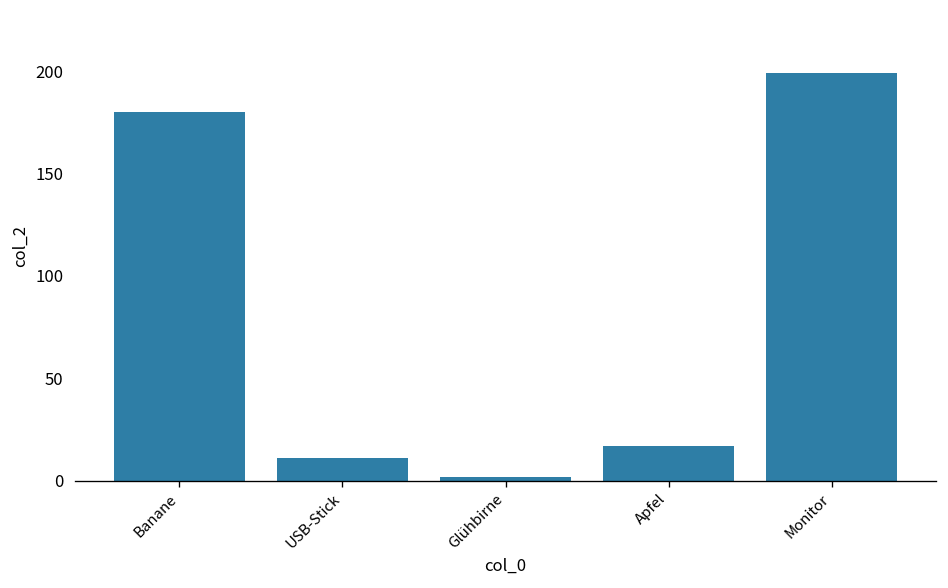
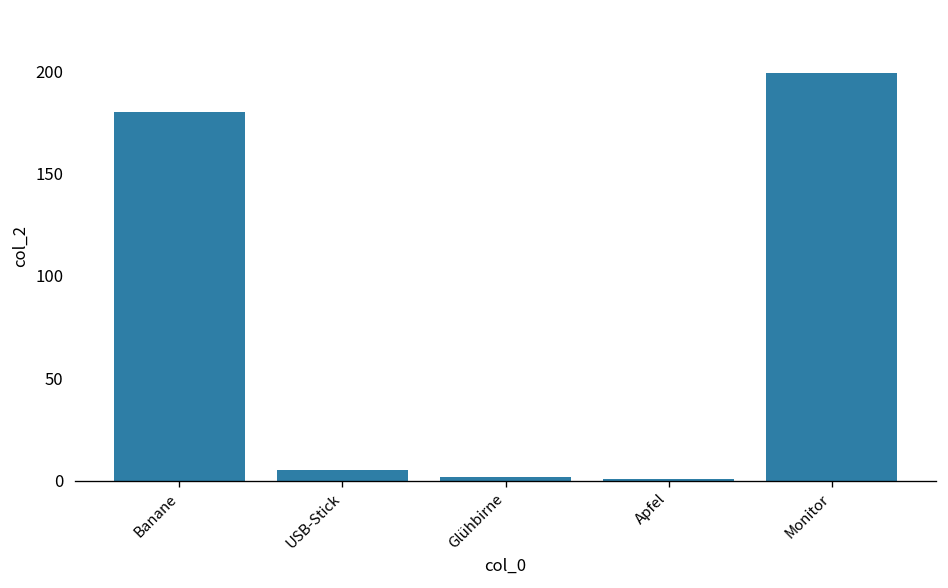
  {
    "Banane": 180,
-   "USB-Stick": 11,
+   "USB-Stick": 5,
    "Glühbirne": 2,
-   "Apfel": 17,
+   "Apfel": 1,
    "Monitor": 199
  }
